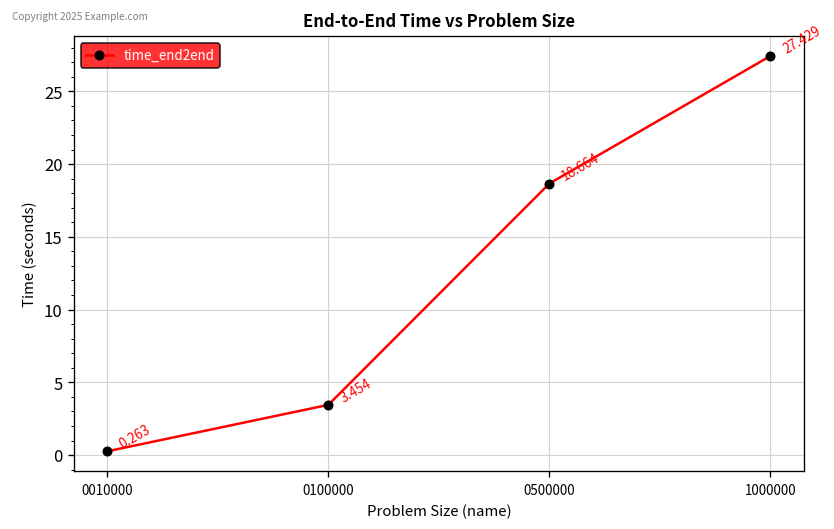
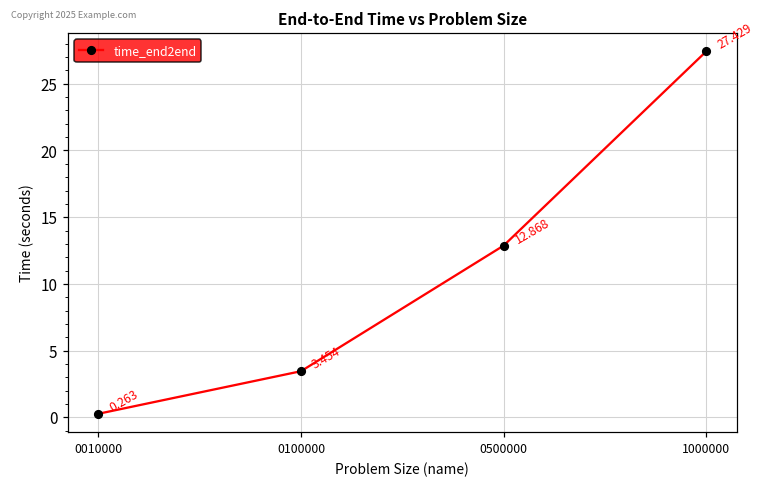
  {
    "0010000": 0.263,
    "0100000": 3.454,
-   "0500000": 18.664,
+   "0500000": 12.868,
    "1000000": 27.429
  }
